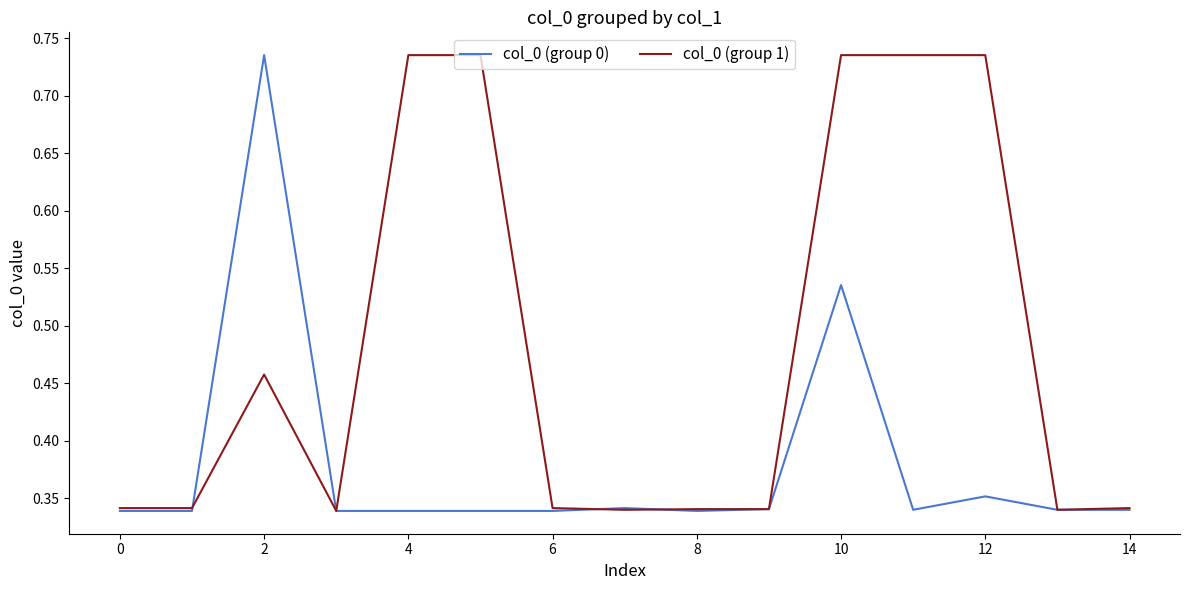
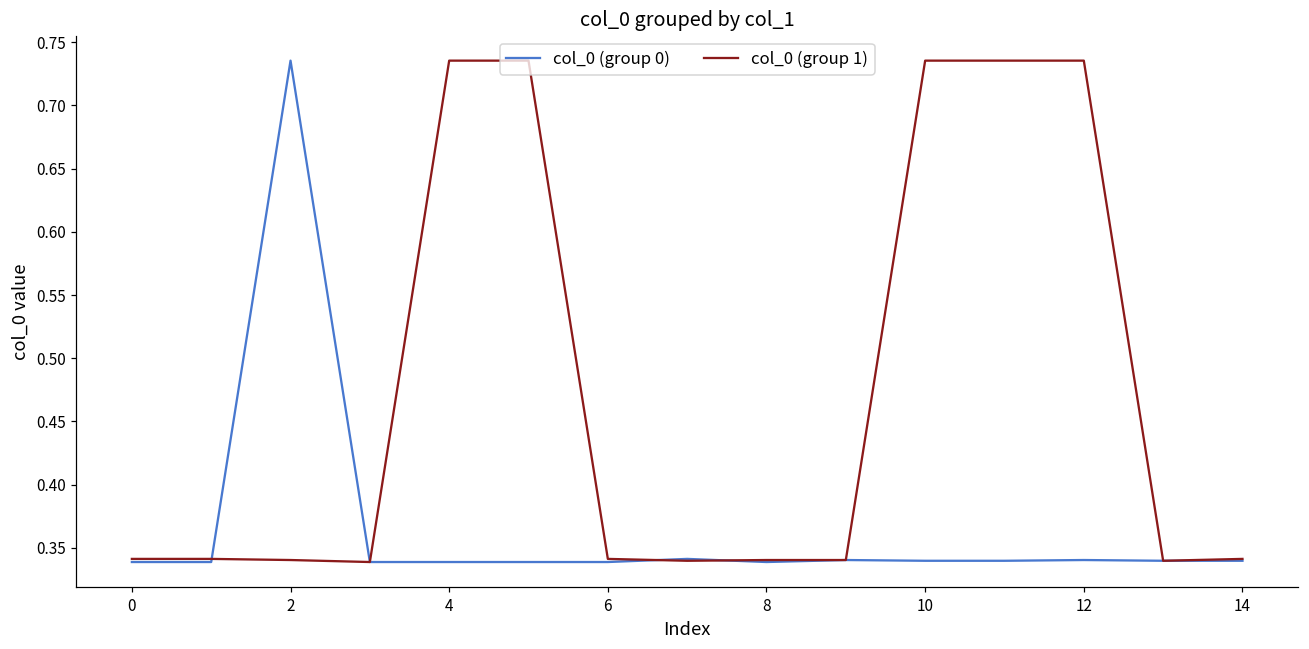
  {
    "col_0 (group 0)": {
      "0": 0.339,
      "2": 0.735,
      "4": 0.339,
      "6": 0.339,
-     "10": 0.535,
-     "12": 0.352
+     "10": 0.340,
+     "12": 0.340
    },
    "col_0 (group 1)": {
      "0": 0.341,
-     "2": 0.458,
+     "2": 0.340,
      "4": 0.735,
      "6": 0.341,
      "10": 0.735,
      "12": 0.735
    }
  }
